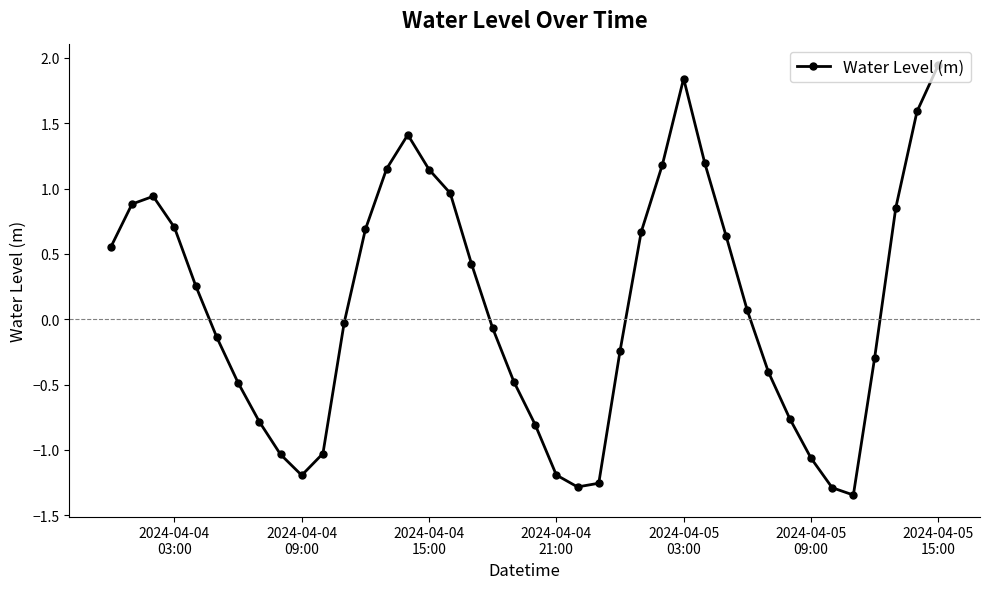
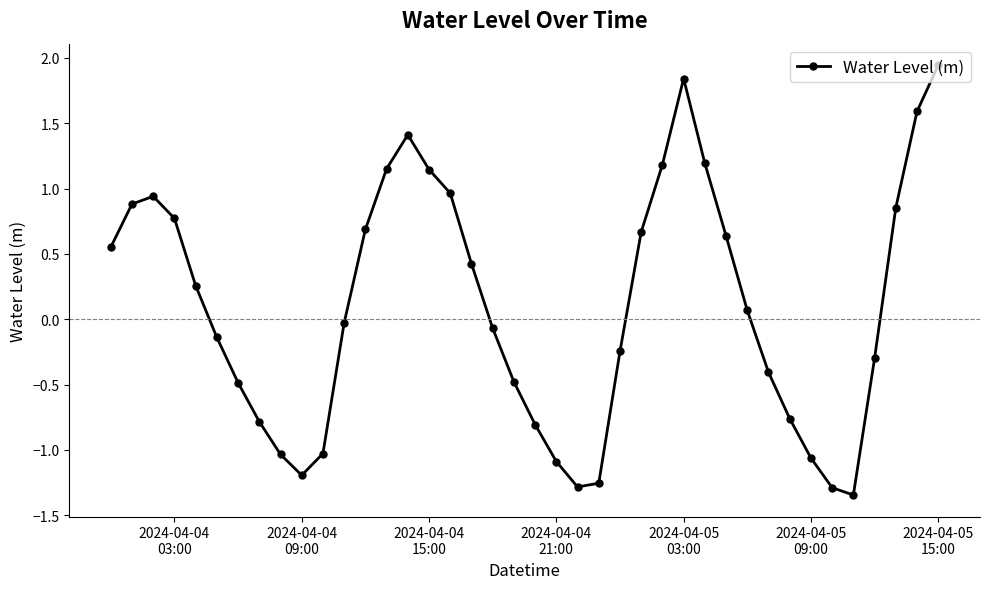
  {
-   "2024-04-04 03:00": 0.70,
+   "2024-04-04 03:00": 0.77,
    "2024-04-04 09:00": -1.19,
    "2024-04-04 15:00": 1.15,
-   "2024-04-04 21:00": -1.19,
+   "2024-04-04 21:00": -1.09,
    "2024-04-05 03:00": 1.84,
    "2024-04-05 09:00": -1.06
  }
